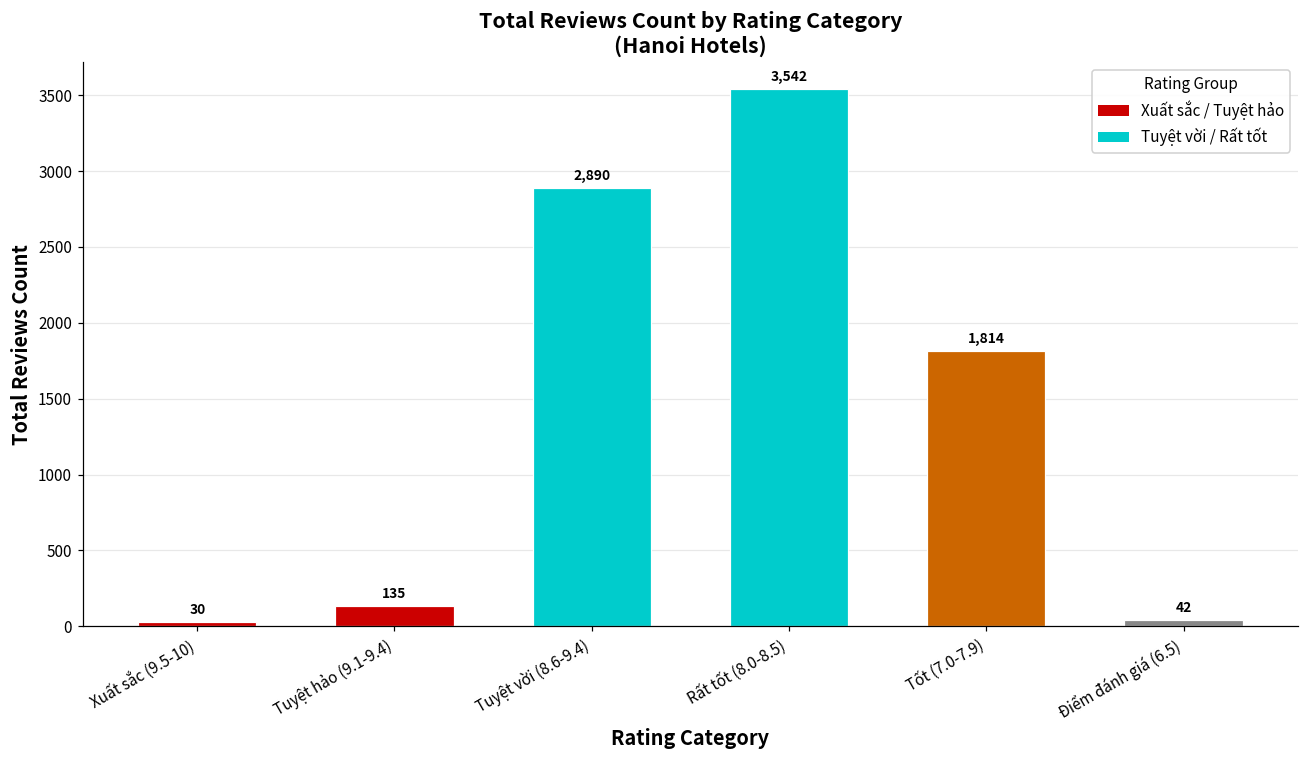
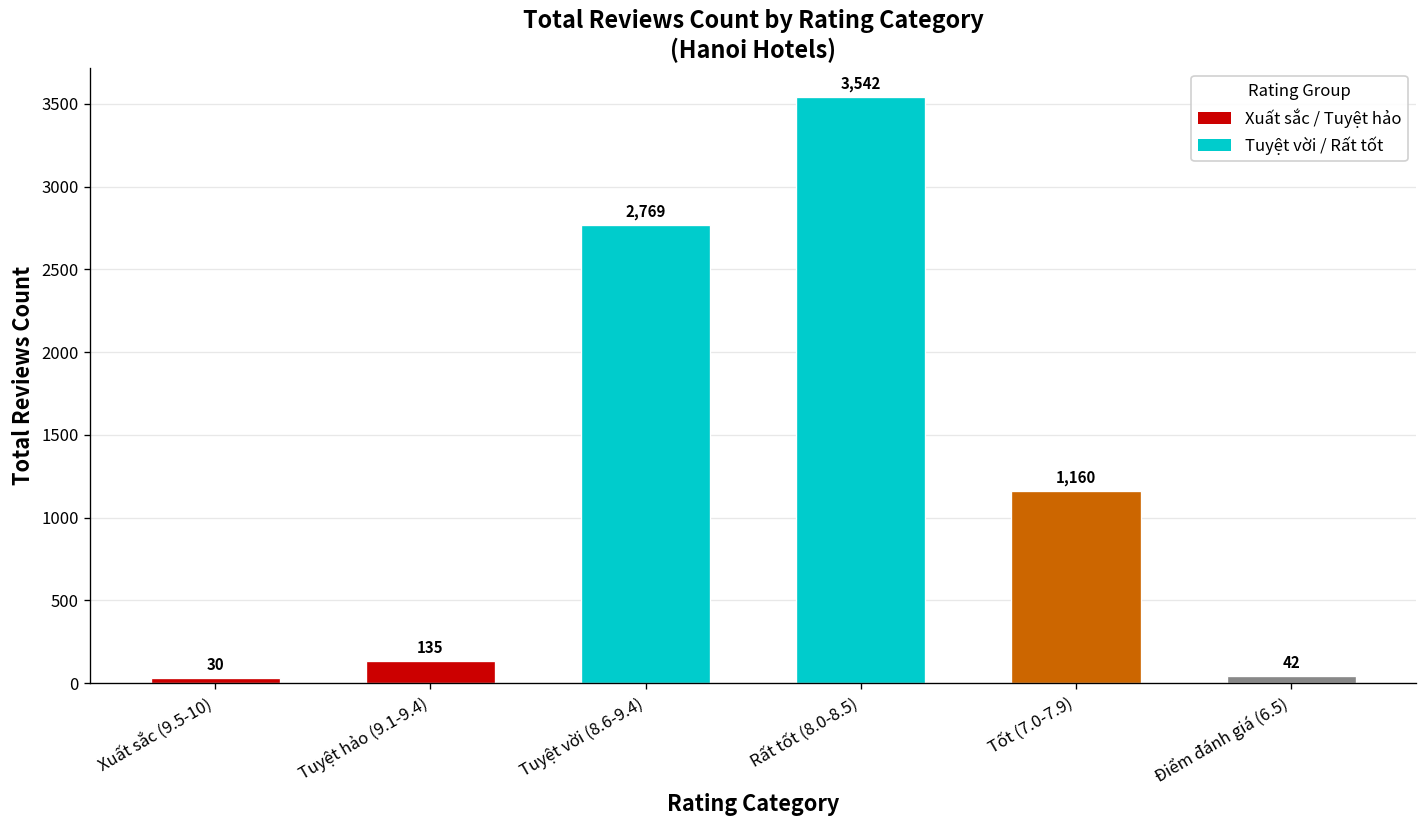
  {
    "Xuất sắc (9.5-10)": "30",
    "Tuyệt hảo (9.1-9.4)": "135",
-   "Tuyệt vời (8.6-9.4)": "2,890",
+   "Tuyệt vời (8.6-9.4)": "2,769",
    "Rất tốt (8.0-8.5)": "3,542",
-   "Tốt (7.0-7.9)": "1,814",
+   "Tốt (7.0-7.9)": "1,160",
    "Điểm đánh giá (6.5)": "42"
  }
